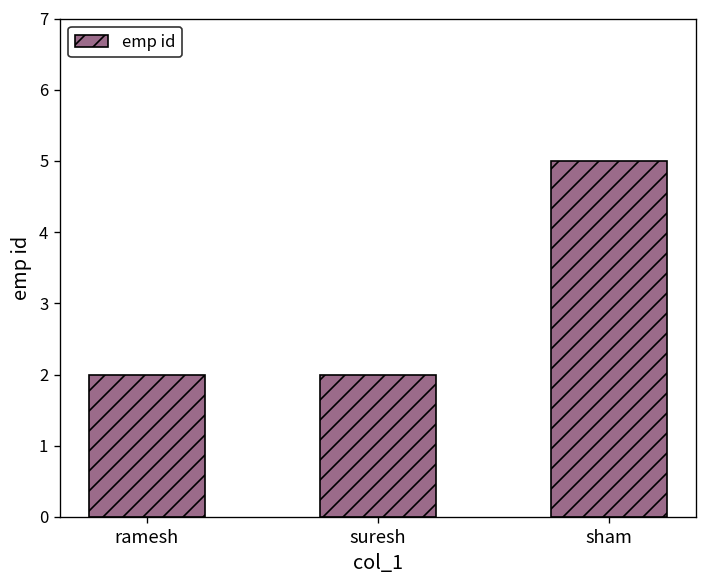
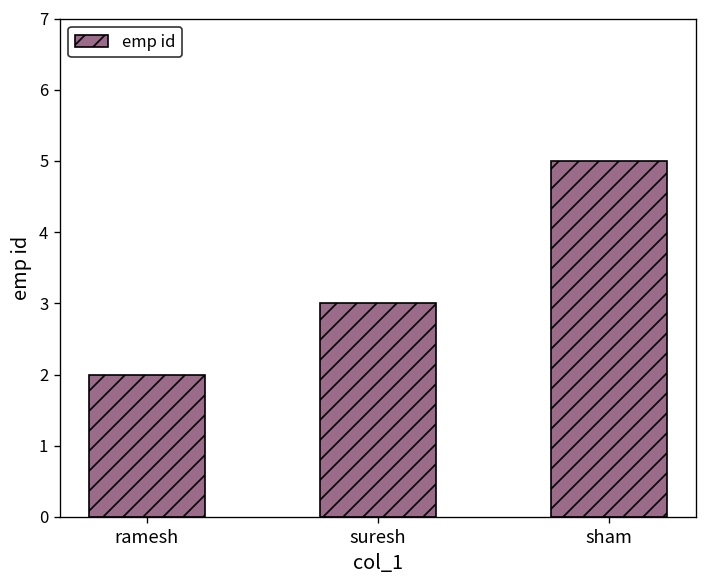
  {
    "ramesh": 2,
-   "suresh": 2,
+   "suresh": 3,
    "sham": 5
  }
